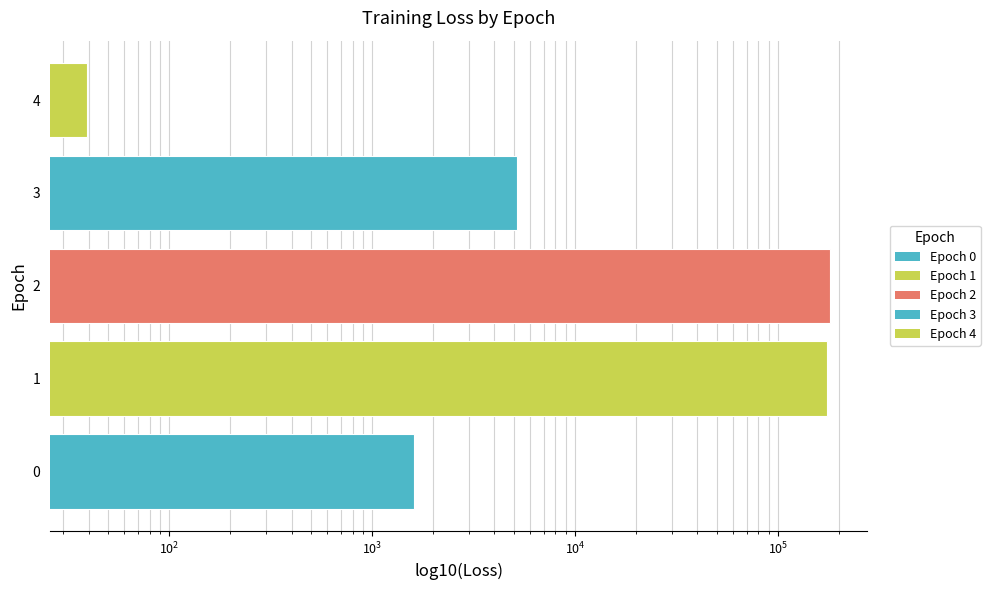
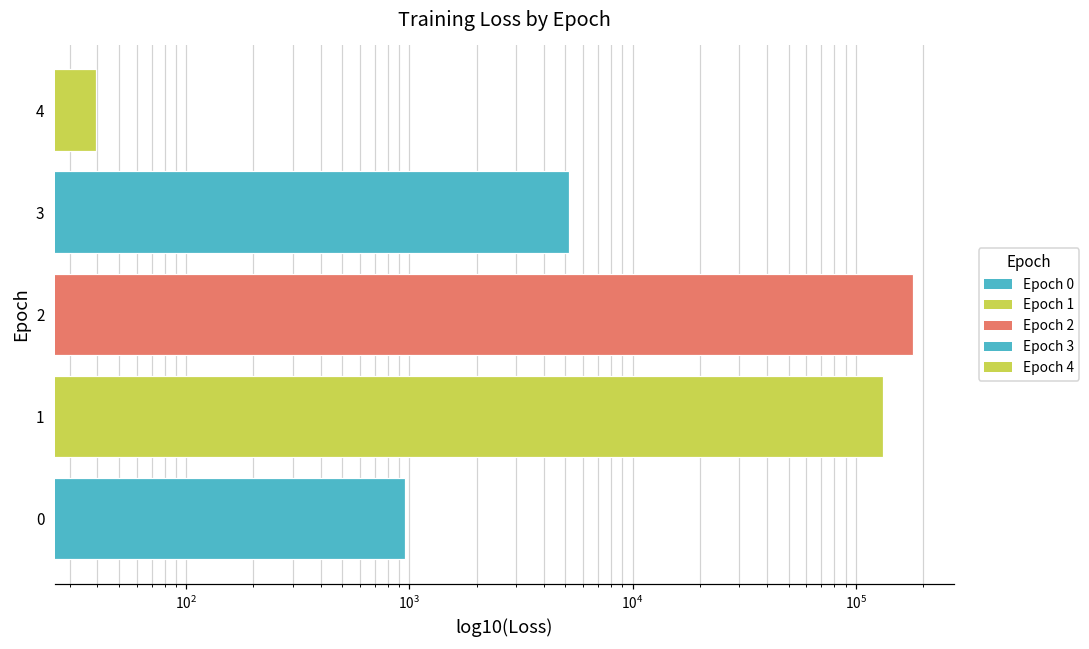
  {
    "4": 39,
    "3": 5200,
    "2": 180000,
-   "1": 170000,
-   "0": 1600
+   "1": 130000,
+   "0": 1000
  }
